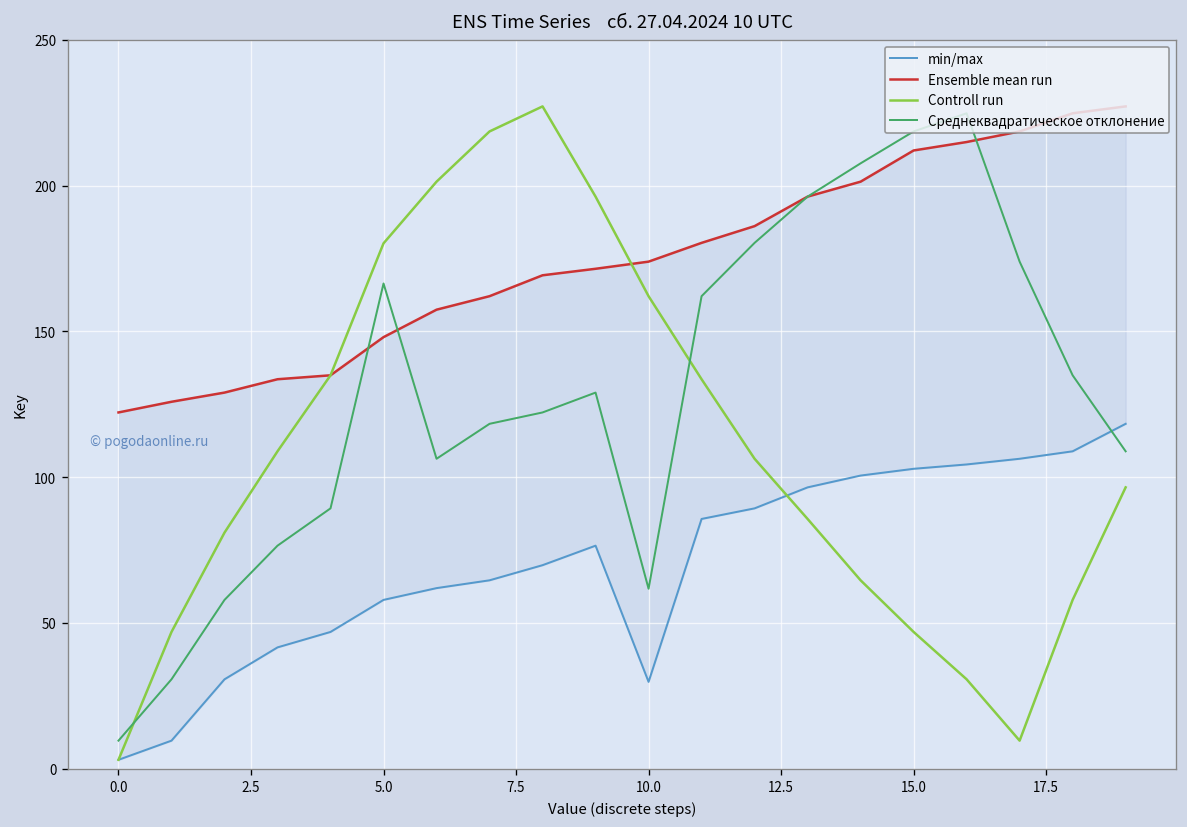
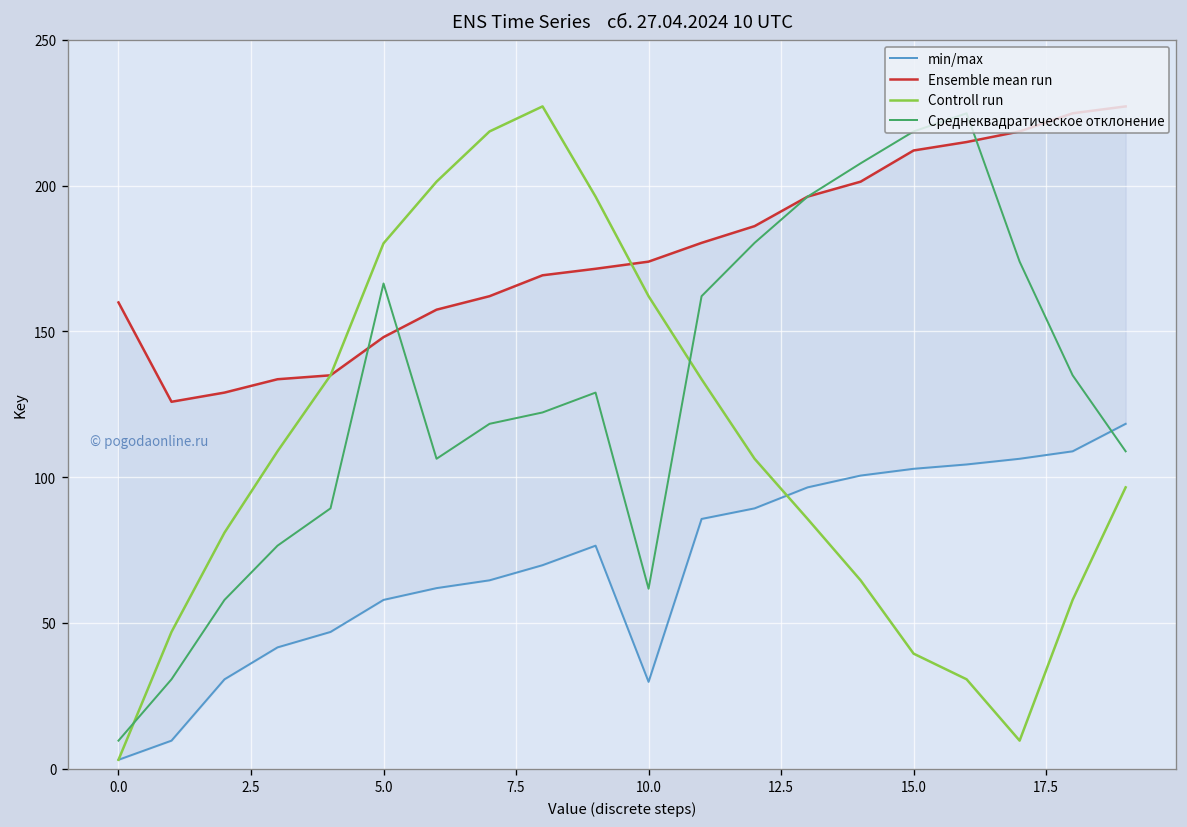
  {
    "min/max": {
      "5.0": 58,
      "10.0": 30,
      "15.0": 103
    },
    "Ensemble mean run": {
-     "0.0": 122,
+     "0.0": 160,
      "5.0": 148,
      "10.0": 174,
      "15.0": 212
    },
    "Controll run": {
      "5.0": 180,
      "10.0": 162,
-     "15.0": 47
+     "15.0": 39
    },
    "Среднеквадратическое отклонение": {
      "0.0": 10,
      "5.0": 166,
      "10.0": 62,
      "15.0": 219
    }
  }
